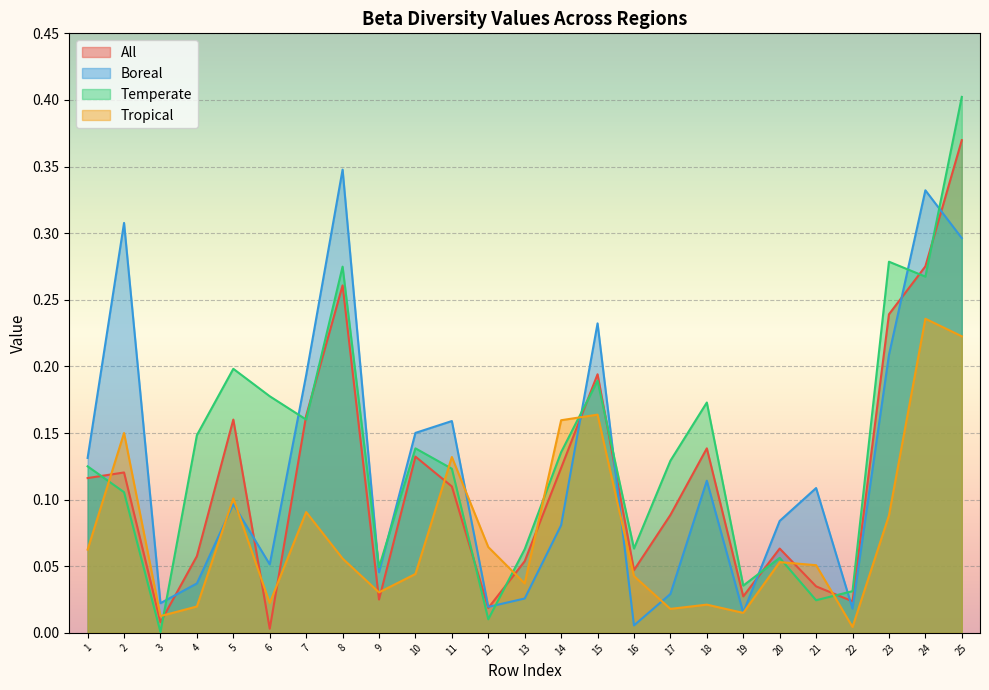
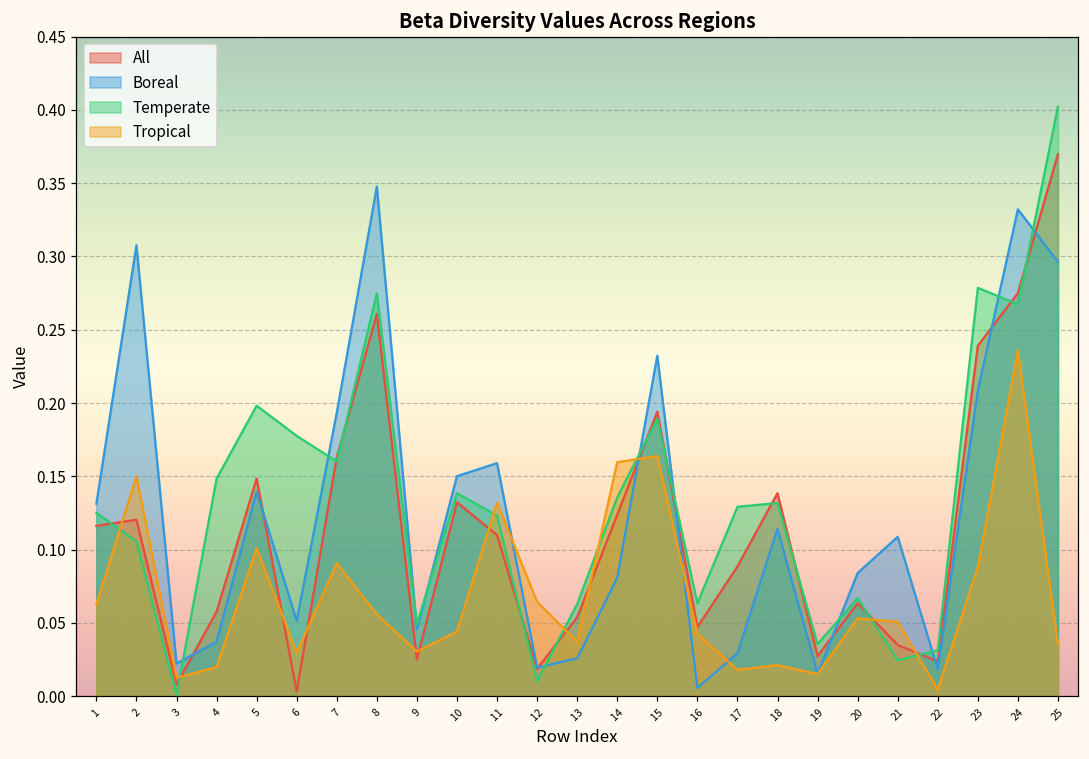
  {
    "All": {
      "1": 0.116,
      "2": 0.120,
      "3": 0.008,
      "4": 0.058,
-     "5": 0.160,
+     "5": 0.149,
      "6": 0.003,
      "7": 0.163,
      "8": 0.261,
      "9": 0.025,
      "10": 0.132,
      "11": 0.110,
      "13": 0.054,
      "14": 0.124,
      "15": 0.194,
      "16": 0.047,
      "17": 0.089,
      "18": 0.139,
      "19": 0.027,
      "20": 0.063,
      "21": 0.035,
      "22": 0.024,
      "23": 0.239,
      "24": 0.275,
      "25": 0.370
    },
    "Boreal": {
      "1": 0.131,
      "2": 0.308,
      "3": 0.022,
      "4": 0.037,
-     "5": 0.097,
+     "5": 0.140,
      "6": 0.051,
      "7": 0.193,
      "8": 0.348,
      "9": 0.046,
      "10": 0.150,
      "11": 0.159,
      "13": 0.026,
      "14": 0.081,
      "15": 0.232,
      "16": 0.006,
      "17": 0.029,
      "18": 0.114,
      "20": 0.084,
      "21": 0.109,
      "22": 0.018,
      "23": 0.209,
      "24": 0.332,
      "25": 0.296
    },
    "Temperate": {
      "1": 0.125,
      "2": 0.106,
      "3": 0.001,
      "4": 0.148,
      "5": 0.198,
      "6": 0.178,
      "7": 0.160,
      "8": 0.275,
      "9": 0.049,
      "10": 0.139,
      "11": 0.123,
      "12": 0.010,
      "13": 0.063,
      "14": 0.136,
      "15": 0.189,
      "16": 0.063,
      "17": 0.129,
-     "18": 0.173,
+     "18": 0.132,
      "19": 0.036,
-     "20": 0.056,
+     "20": 0.067,
      "21": 0.025,
      "22": 0.031,
      "23": 0.279,
      "24": 0.267,
      "25": 0.402
    },
    "Tropical": {
      "1": 0.063,
      "2": 0.150,
      "3": 0.013,
      "4": 0.020,
      "5": 0.101,
-     "6": 0.022,
+     "6": 0.030,
      "7": 0.091,
      "8": 0.056,
      "9": 0.030,
      "10": 0.044,
      "11": 0.132,
      "12": 0.064,
      "13": 0.037,
      "14": 0.160,
      "15": 0.164,
      "16": 0.043,
      "17": 0.018,
      "18": 0.021,
      "20": 0.053,
      "21": 0.051,
      "22": 0.004,
      "23": 0.088,
      "24": 0.236,
-     "25": 0.223
+     "25": 0.035
    }
  }
